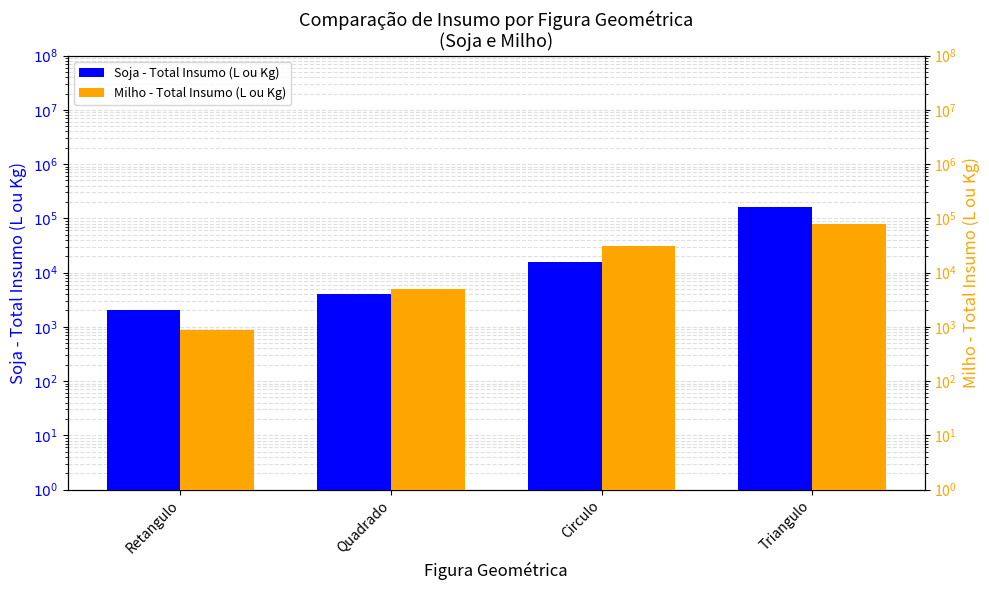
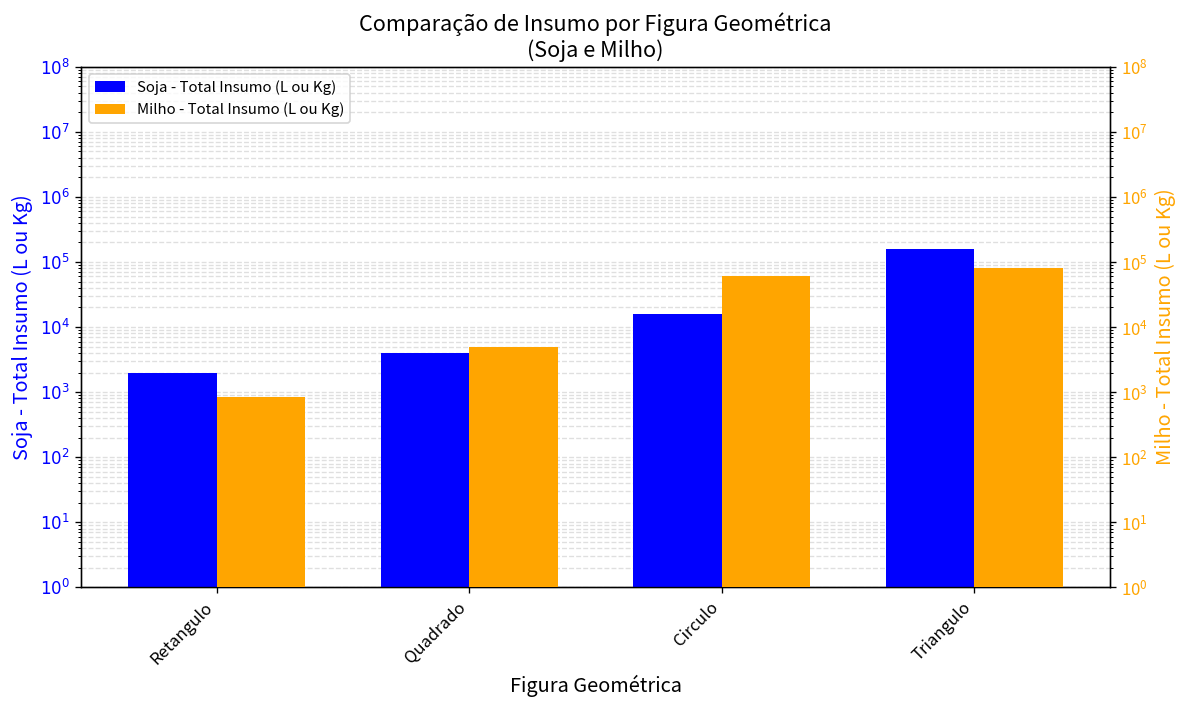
  {
    "Milho - Total Insumo (L ou Kg)": {
      "Retangulo": 900,
      "Quadrado": 5000,
-     "Circulo": 30000,
+     "Circulo": 60000,
      "Triangulo": 80000
    }
  }
